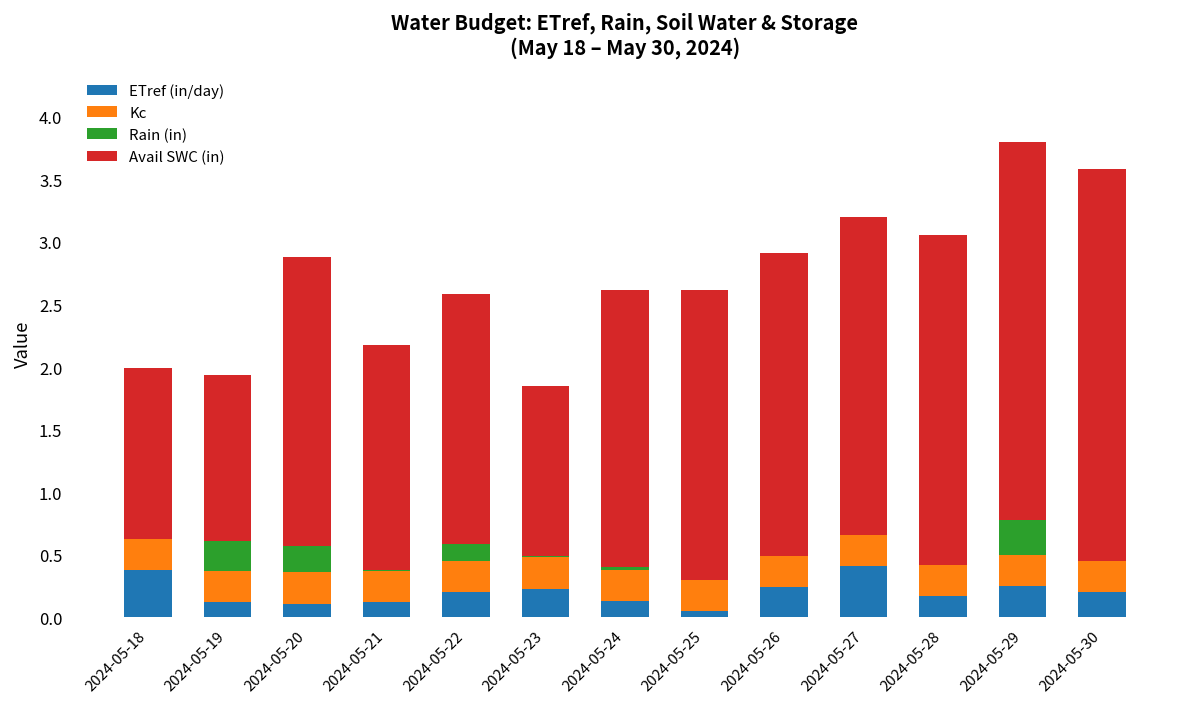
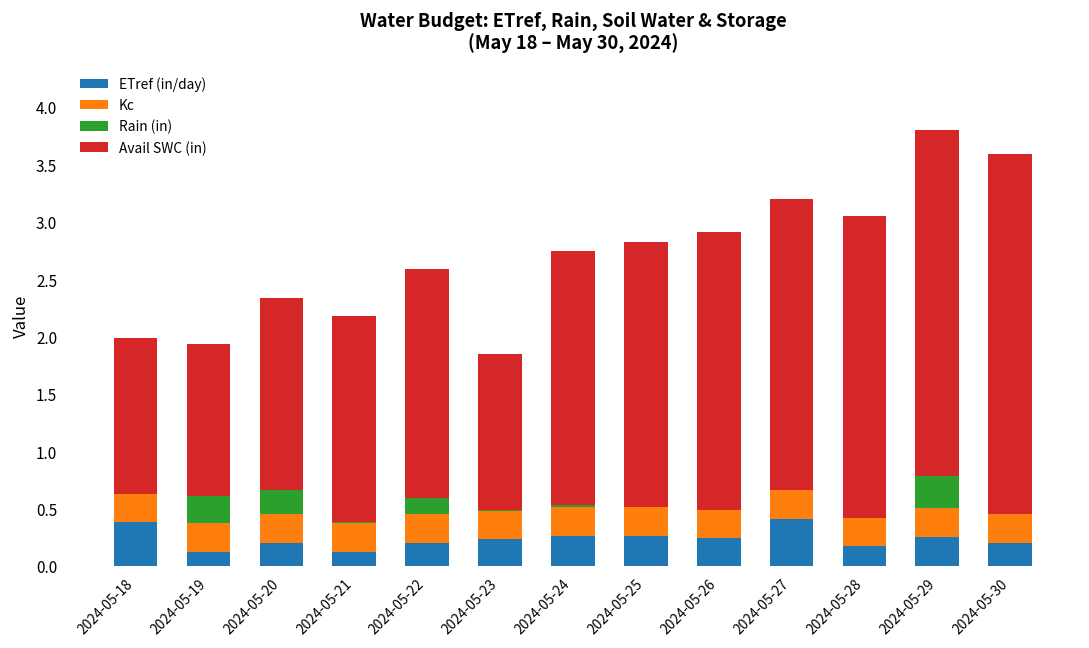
  {
    "ETref (in/day)": {
      "2024-05-18": 0.38,
      "2024-05-19": 0.12,
-     "2024-05-20": 0.11,
+     "2024-05-20": 0.20,
      "2024-05-21": 0.12,
      "2024-05-22": 0.20,
      "2024-05-23": 0.23,
-     "2024-05-24": 0.13,
-     "2024-05-25": 0.05,
+     "2024-05-24": 0.26,
+     "2024-05-25": 0.26,
      "2024-05-26": 0.24,
      "2024-05-27": 0.41,
      "2024-05-28": 0.17,
      "2024-05-29": 0.25,
      "2024-05-30": 0.20
    },
    "Kc": {
      "2024-05-18": 0.25,
      "2024-05-19": 0.25,
      "2024-05-20": 0.25,
      "2024-05-21": 0.25,
      "2024-05-22": 0.25,
      "2024-05-23": 0.25,
      "2024-05-24": 0.25,
      "2024-05-25": 0.25,
      "2024-05-26": 0.25,
      "2024-05-27": 0.25,
      "2024-05-28": 0.25,
      "2024-05-29": 0.25,
      "2024-05-30": 0.25
    },
    "Rain (in)": {
      "2024-05-18": 0.00,
      "2024-05-19": 0.24,
      "2024-05-20": 0.21,
      "2024-05-22": 0.14,
      "2024-05-25": 0.00,
      "2024-05-26": 0.00,
      "2024-05-27": 0.00,
      "2024-05-28": 0.00,
      "2024-05-29": 0.28,
      "2024-05-30": 0.00
    },
    "Avail SWC (in)": {
      "2024-05-18": 1.36,
      "2024-05-19": 1.32,
-     "2024-05-20": 2.31,
+     "2024-05-20": 1.68,
      "2024-05-21": 1.80,
      "2024-05-22": 2.00,
      "2024-05-23": 1.36,
      "2024-05-24": 2.21,
      "2024-05-25": 2.31,
      "2024-05-26": 2.42,
      "2024-05-27": 2.54,
      "2024-05-28": 2.63,
      "2024-05-29": 3.02,
      "2024-05-30": 3.14
    }
  }
